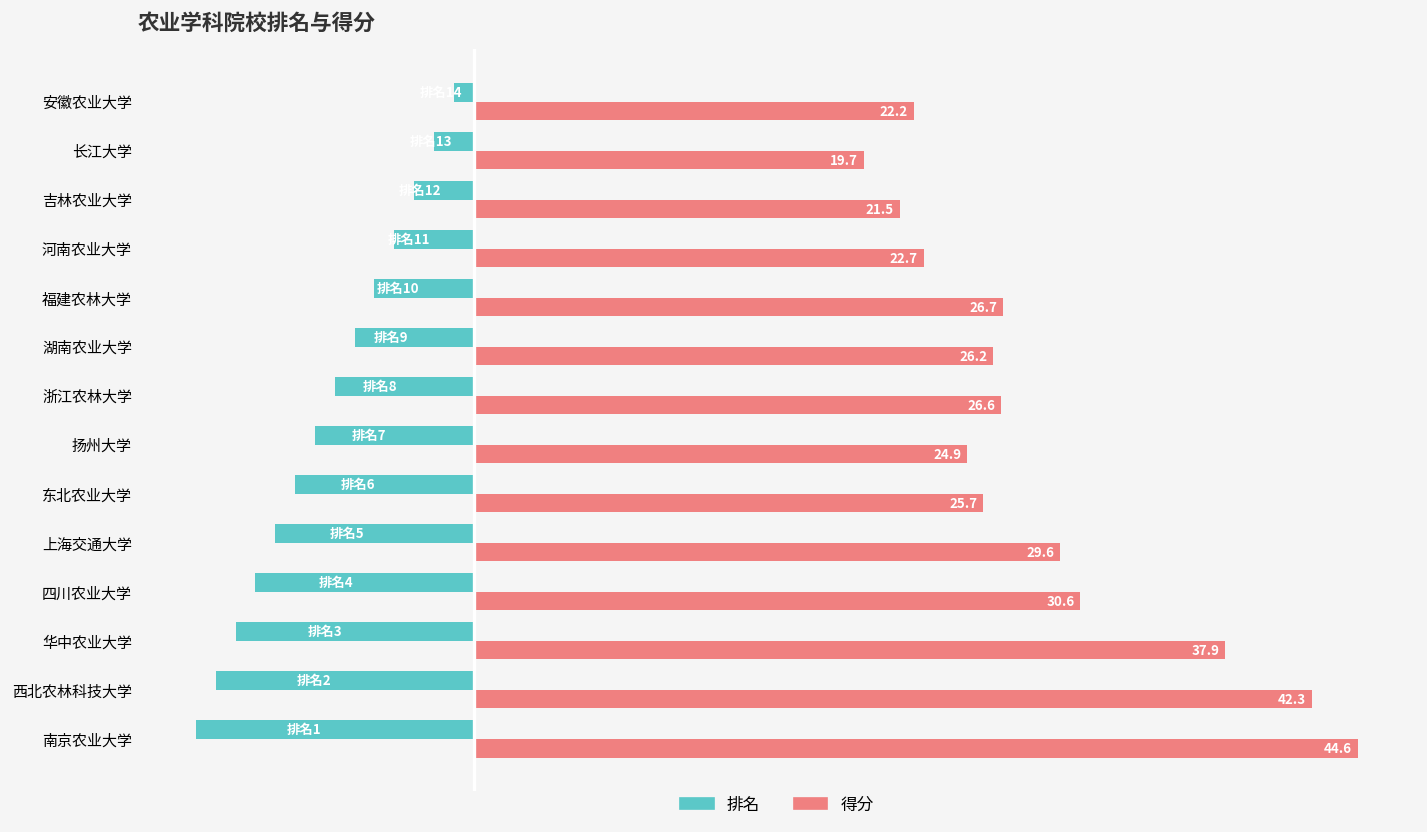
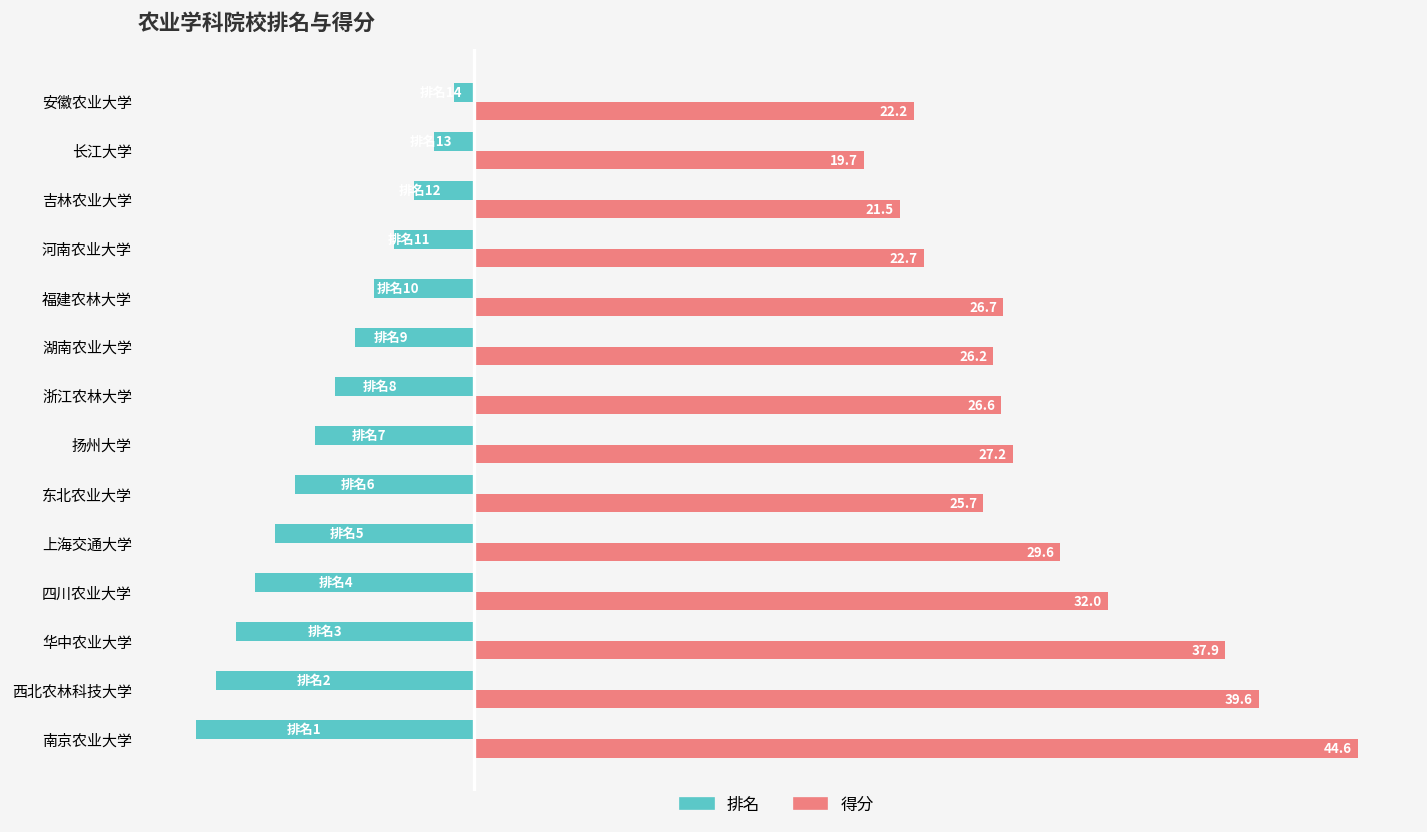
  {
    "得分": {
      "安徽农业大学": 22.2,
      "长江大学": 19.7,
      "吉林农业大学": 21.5,
      "河南农业大学": 22.7,
      "福建农林大学": 26.7,
      "湖南农业大学": 26.2,
      "浙江农林大学": 26.6,
-     "扬州大学": 24.9,
+     "扬州大学": 27.2,
      "东北农业大学": 25.7,
      "上海交通大学": 29.6,
-     "四川农业大学": 30.6,
+     "四川农业大学": 32.0,
      "华中农业大学": 37.9,
-     "西北农林科技大学": 42.3,
+     "西北农林科技大学": 39.6,
      "南京农业大学": 44.6
    }
  }
